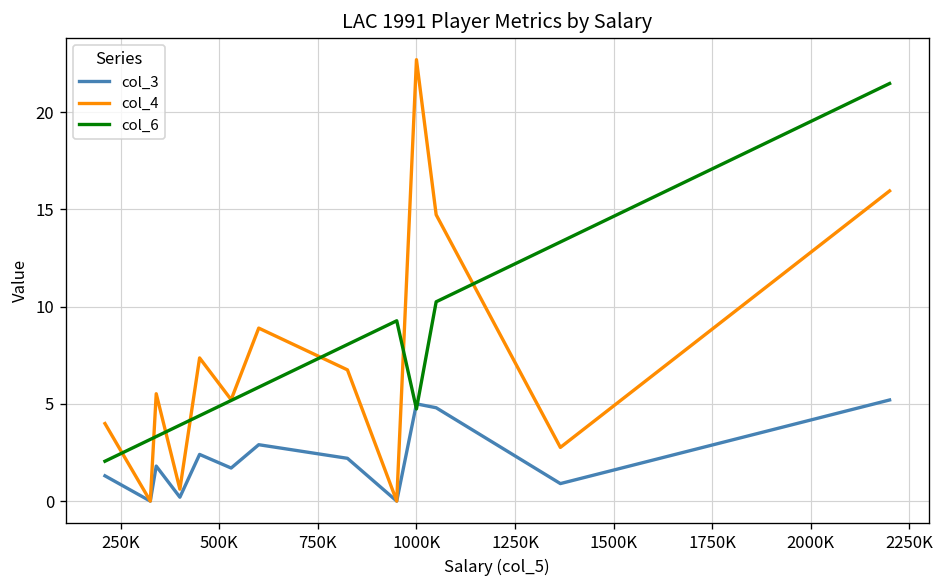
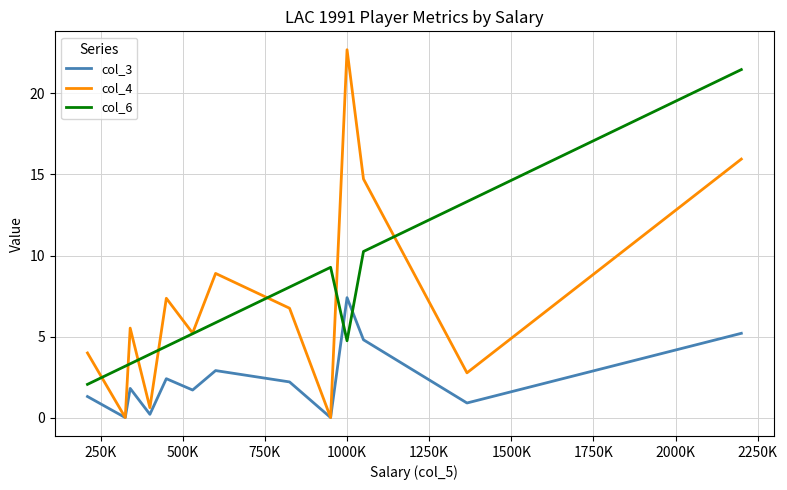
  {
    "col_3": {
-     "1000K": 5.0
+     "1000K": 7.4
    },
    "col_4": {
      "1000K": 22.7
    },
    "col_6": {
      "1000K": 4.7
    }
  }
